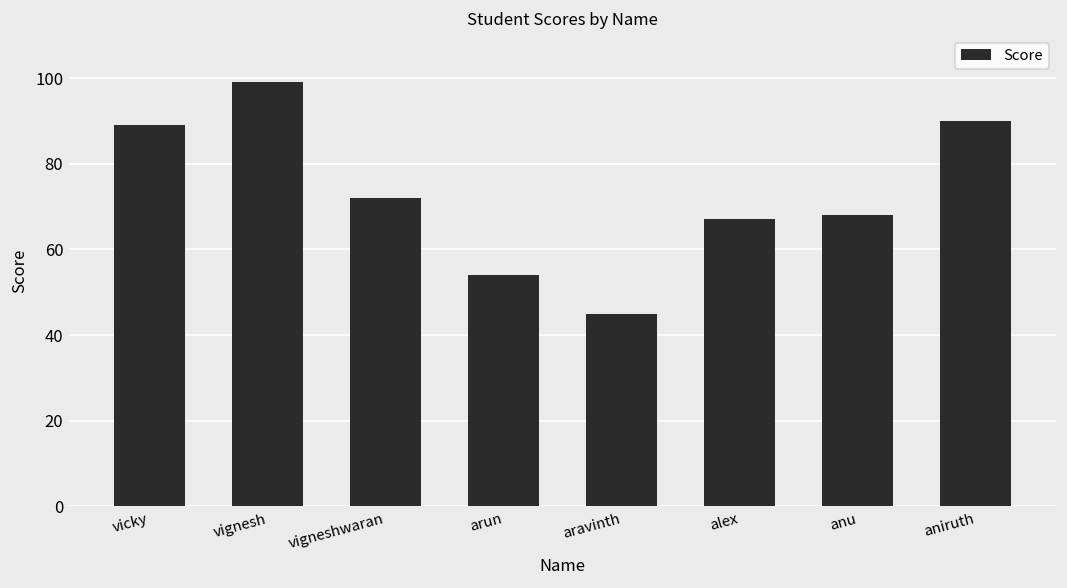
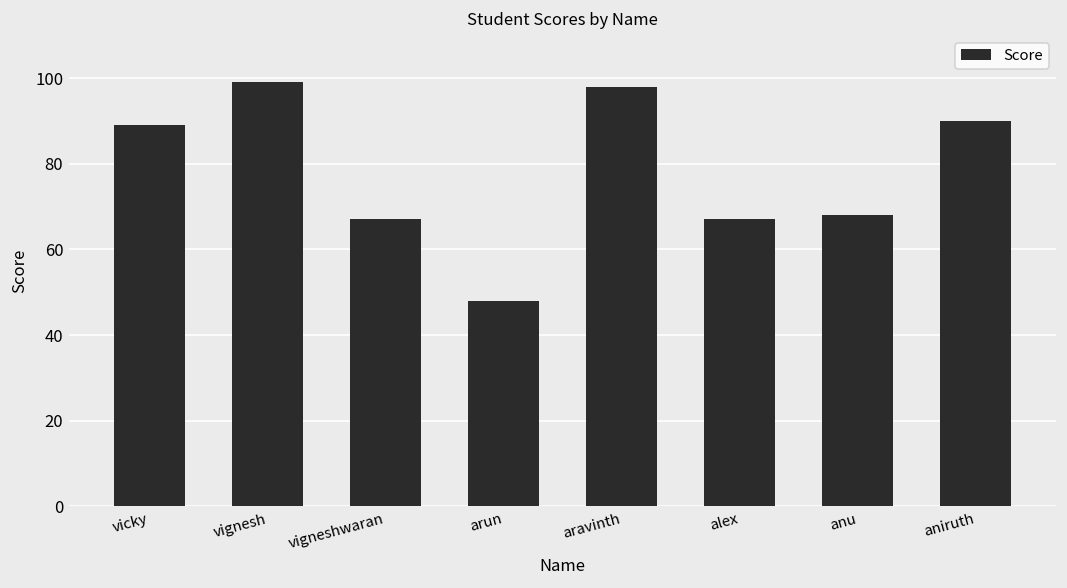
  {
    "vicky": 89,
    "vignesh": 99,
-   "vigneshwaran": 72,
-   "arun": 54,
-   "aravinth": 45,
+   "vigneshwaran": 67,
+   "arun": 48,
+   "aravinth": 98,
    "alex": 67,
    "anu": 68,
    "aniruth": 90
  }
